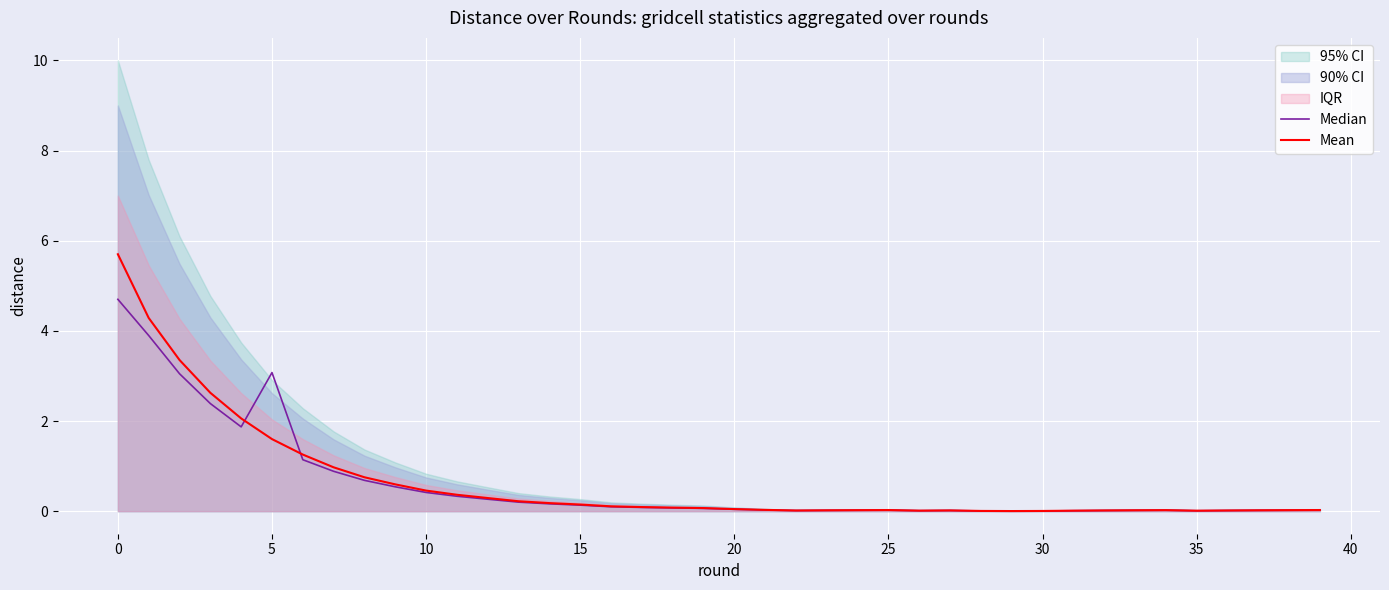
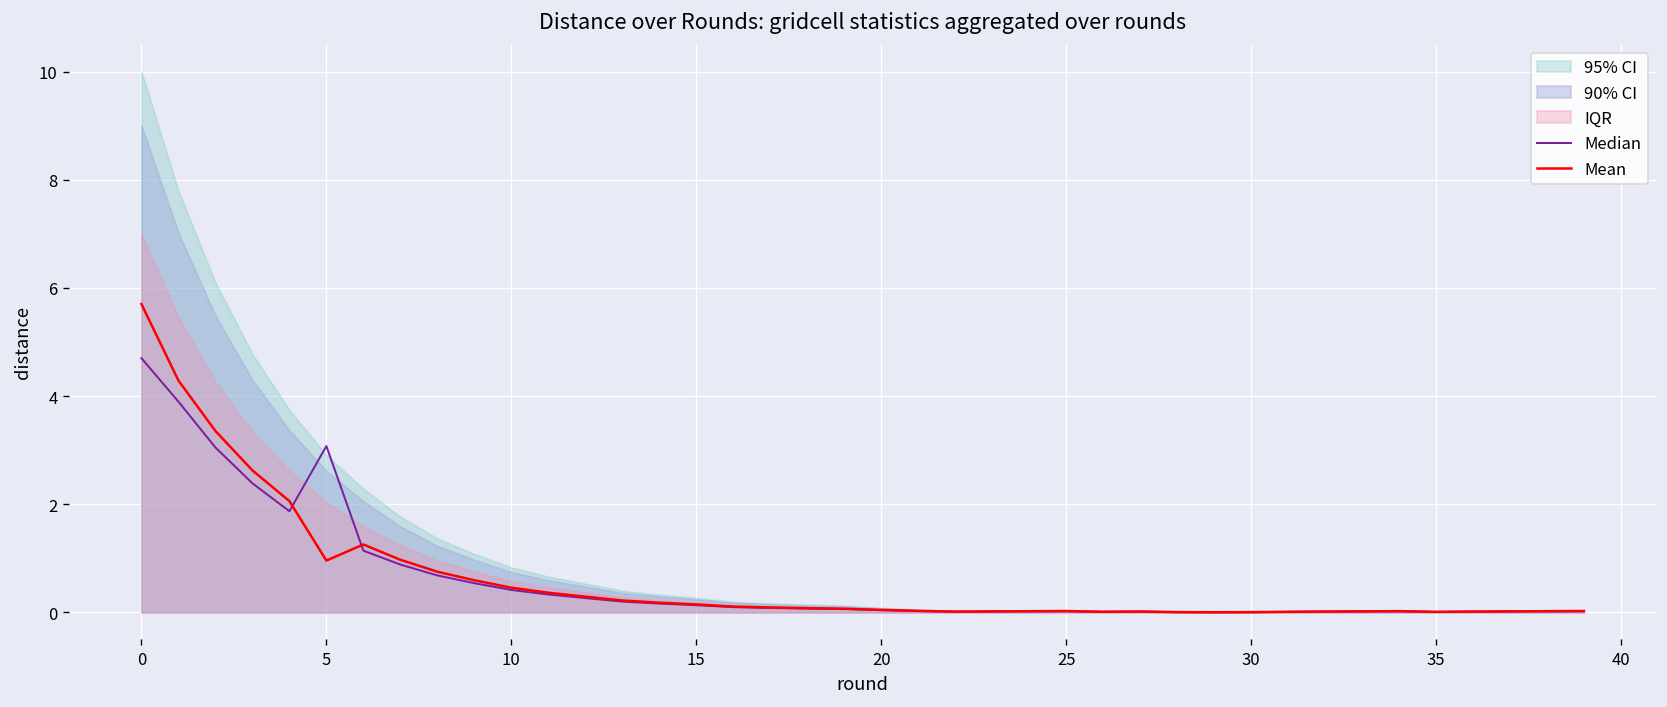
  {
    "Median": {
      "0": 4.7,
      "5": 3.1
    },
    "Mean": {
      "0": 5.7,
-     "5": 1.6
+     "5": 1.0
    }
  }
